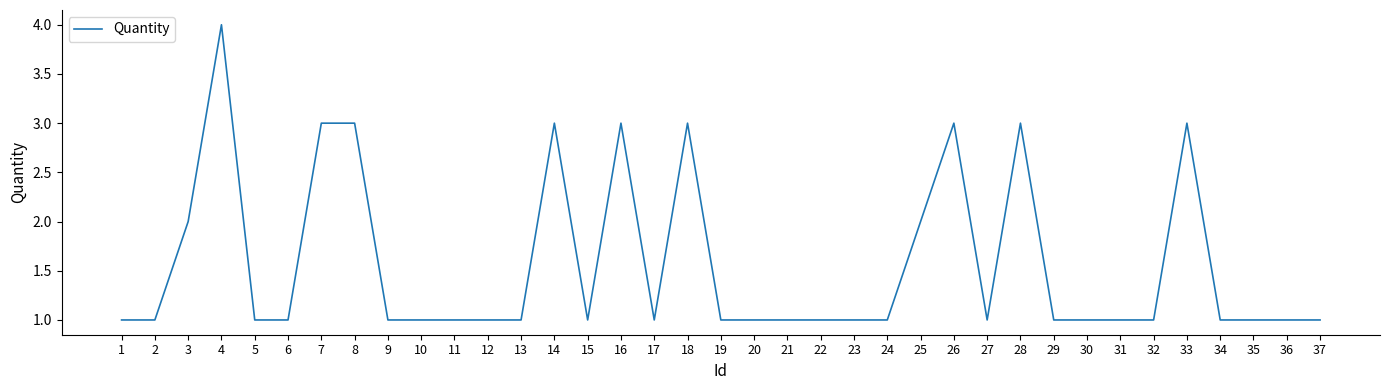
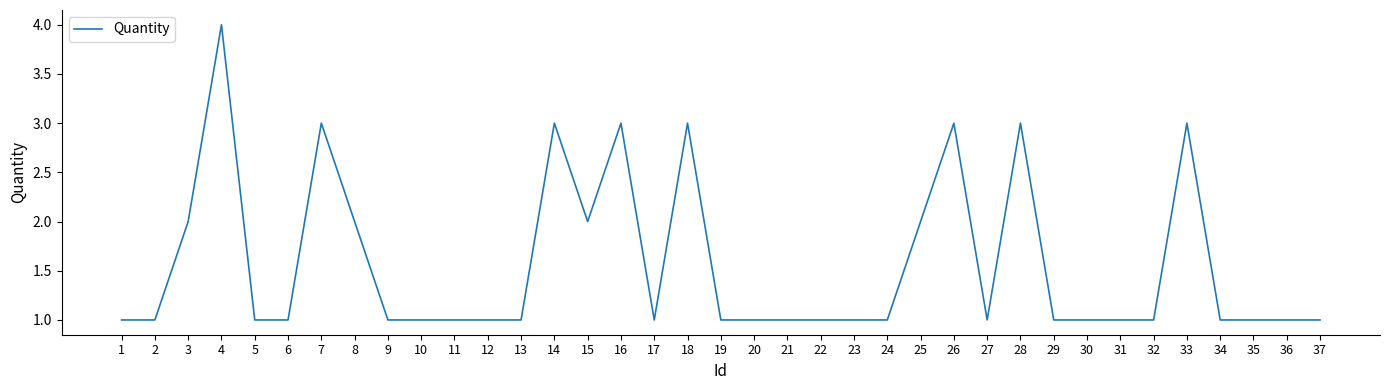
  {
    "1": 1,
    "2": 1,
    "3": 2,
    "4": 4,
    "5": 1,
    "6": 1,
    "7": 3,
-   "8": 3,
+   "8": 2,
    "9": 1,
    "10": 1,
    "11": 1,
    "12": 1,
    "13": 1,
    "14": 3,
-   "15": 1,
+   "15": 2,
    "16": 3,
    "17": 1,
    "18": 3,
    "19": 1,
    "20": 1,
    "21": 1,
    "22": 1,
    "23": 1,
    "24": 1,
    "25": 2,
    "26": 3,
    "27": 1,
    "28": 3,
    "29": 1,
    "30": 1,
    "31": 1,
    "32": 1,
    "33": 3,
    "34": 1,
    "35": 1,
    "36": 1,
    "37": 1
  }
